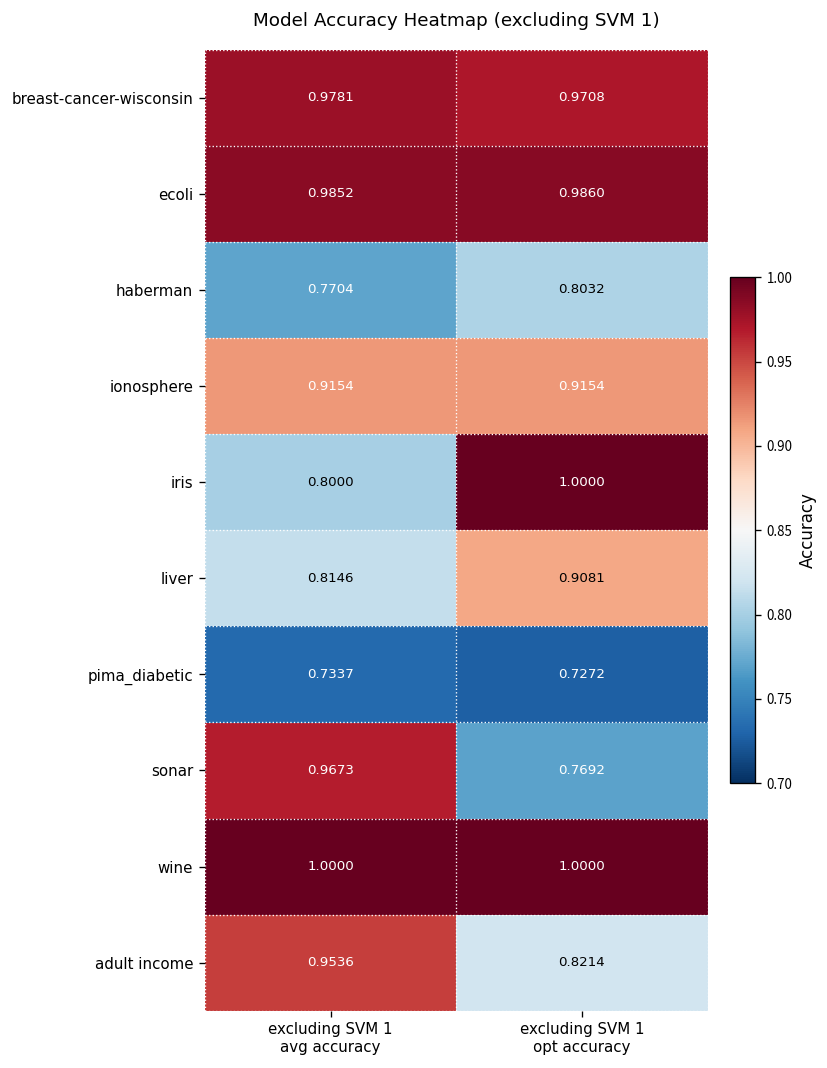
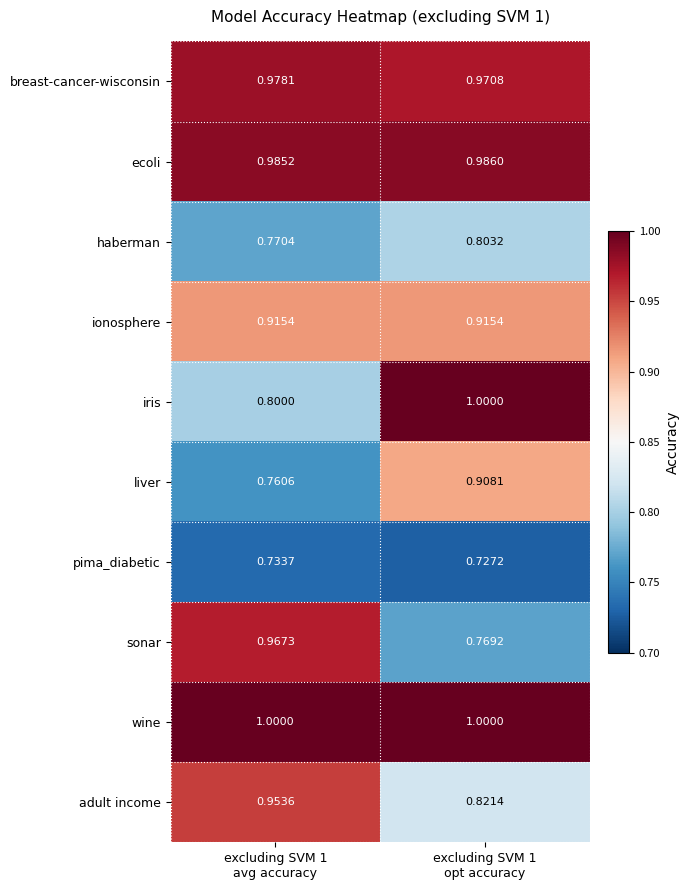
  {
    "breast-cancer-wisconsin": {
      "excluding SVM 1 avg accuracy": 0.9781,
      "excluding SVM 1 opt accuracy": 0.9708
    },
    "ecoli": {
      "excluding SVM 1 avg accuracy": 0.9852,
      "excluding SVM 1 opt accuracy": 0.9860
    },
    "haberman": {
      "excluding SVM 1 avg accuracy": 0.7704,
      "excluding SVM 1 opt accuracy": 0.8032
    },
    "ionosphere": {
      "excluding SVM 1 avg accuracy": 0.9154,
      "excluding SVM 1 opt accuracy": 0.9154
    },
    "iris": {
      "excluding SVM 1 avg accuracy": 0.8000,
      "excluding SVM 1 opt accuracy": 1.0000
    },
    "liver": {
-     "excluding SVM 1 avg accuracy": 0.8146,
+     "excluding SVM 1 avg accuracy": 0.7606,
      "excluding SVM 1 opt accuracy": 0.9081
    },
    "pima_diabetic": {
      "excluding SVM 1 avg accuracy": 0.7337,
      "excluding SVM 1 opt accuracy": 0.7272
    },
    "sonar": {
      "excluding SVM 1 avg accuracy": 0.9673,
      "excluding SVM 1 opt accuracy": 0.7692
    },
    "wine": {
      "excluding SVM 1 avg accuracy": 1.0000,
      "excluding SVM 1 opt accuracy": 1.0000
    },
    "adult income": {
      "excluding SVM 1 avg accuracy": 0.9536,
      "excluding SVM 1 opt accuracy": 0.8214
    }
  }
